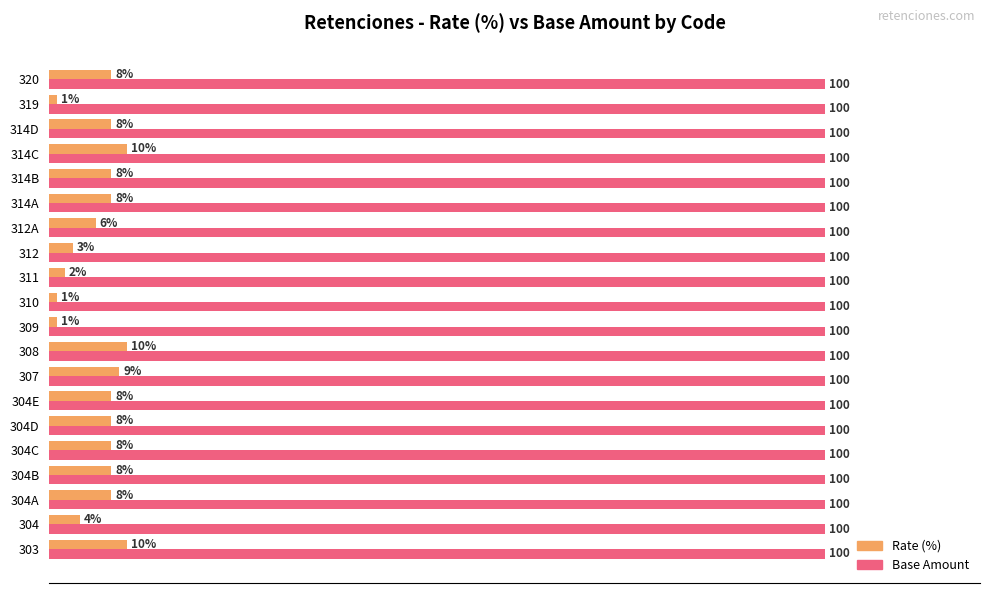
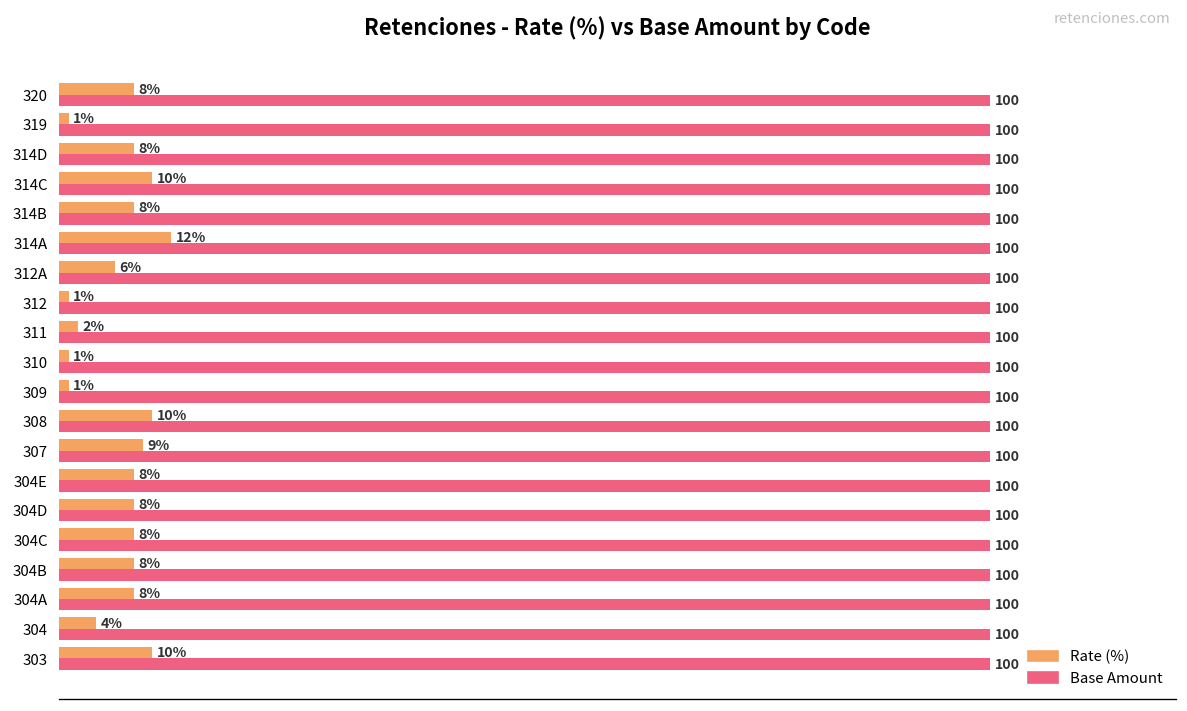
  {
    "Rate (%)": {
      "320": "8%",
      "319": "1%",
      "314D": "8%",
      "314C": "10%",
      "314B": "8%",
-     "314A": "8%",
+     "314A": "12%",
      "312A": "6%",
-     "312": "3%",
+     "312": "1%",
      "311": "2%",
      "310": "1%",
      "309": "1%",
      "308": "10%",
      "307": "9%",
      "304E": "8%",
      "304D": "8%",
      "304C": "8%",
      "304B": "8%",
      "304A": "8%",
      "304": "4%",
      "303": "10%"
    },
    "Base Amount": {
      "320": "100",
      "319": "100",
      "314D": "100",
      "314C": "100",
      "314B": "100",
      "314A": "100",
      "312A": "100",
      "312": "100",
      "311": "100",
      "310": "100",
      "309": "100",
      "308": "100",
      "307": "100",
      "304E": "100",
      "304D": "100",
      "304C": "100",
      "304B": "100",
      "304A": "100",
      "304": "100",
      "303": "100"
    }
  }
